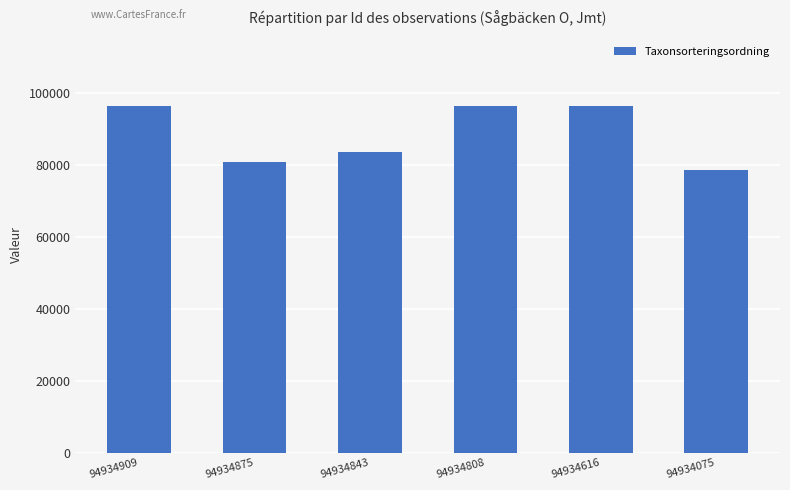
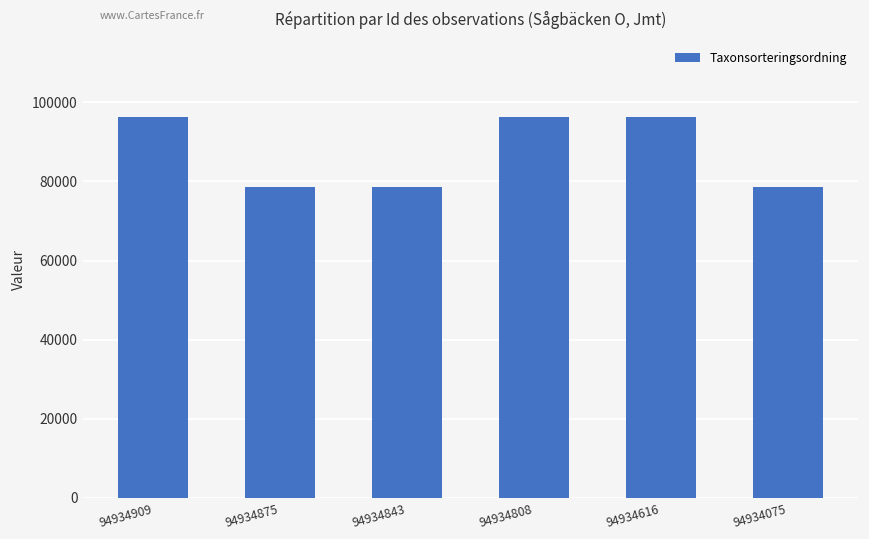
  {
    "94934909": 96000,
-   "94934875": 81000,
-   "94934843": 84000,
+   "94934875": 79000,
+   "94934843": 79000,
    "94934808": 96000,
    "94934616": 96000,
    "94934075": 79000
  }
